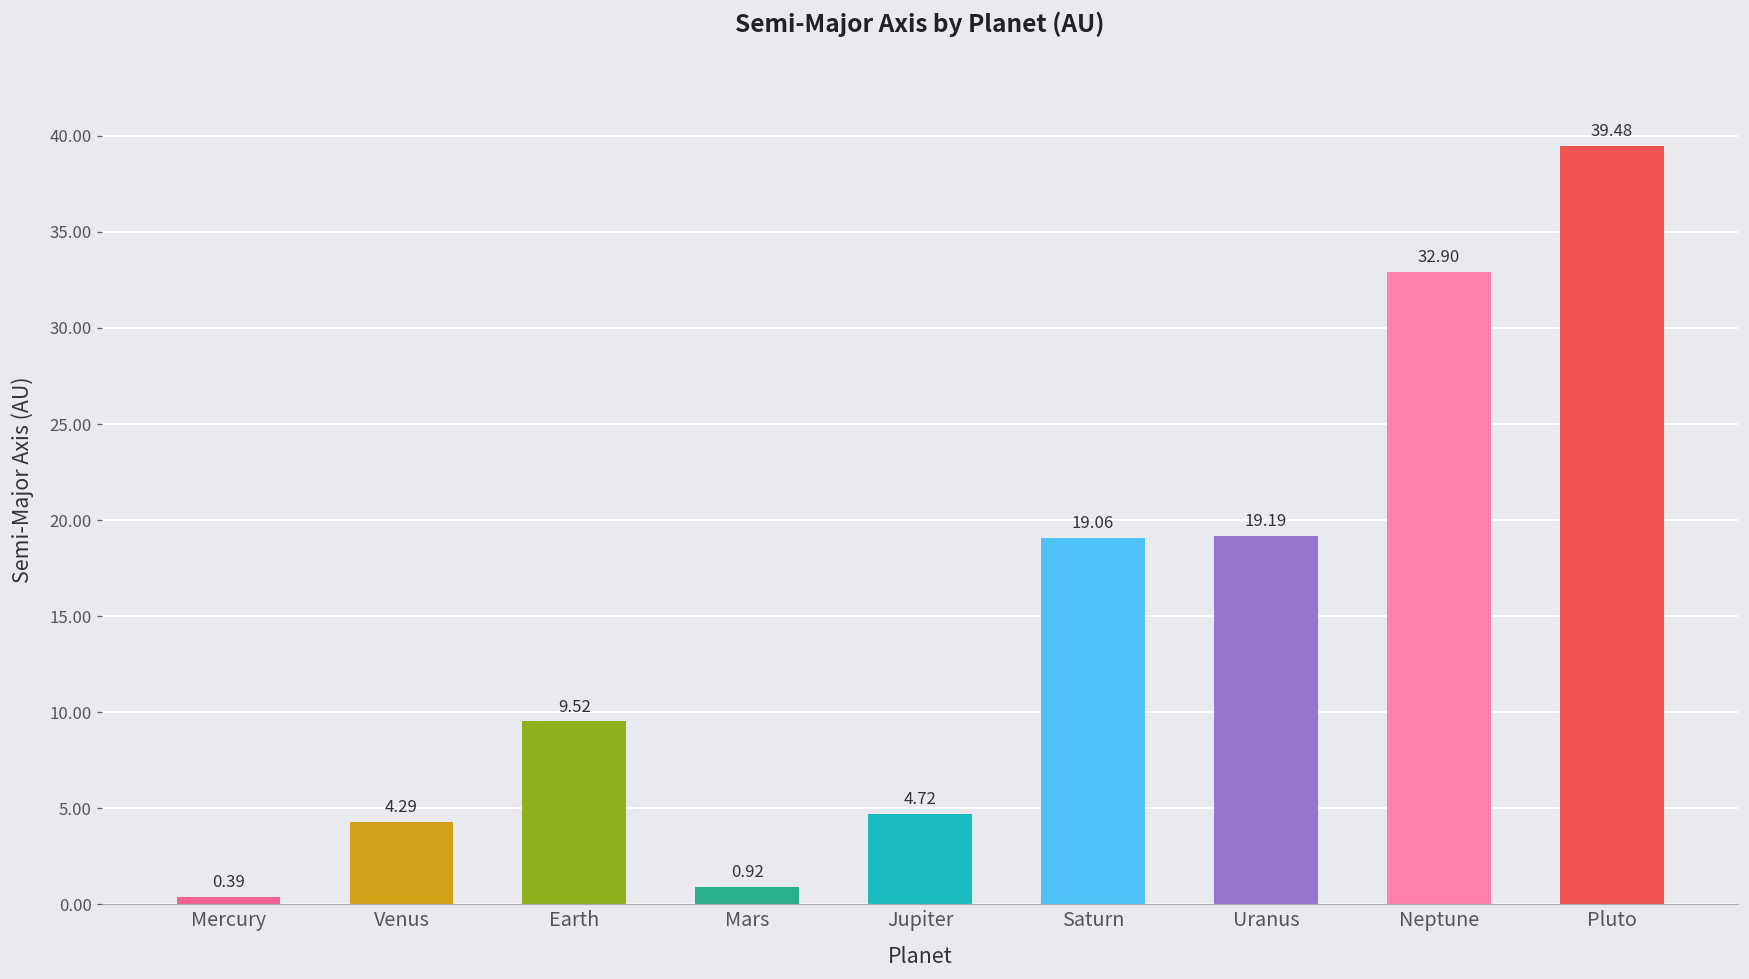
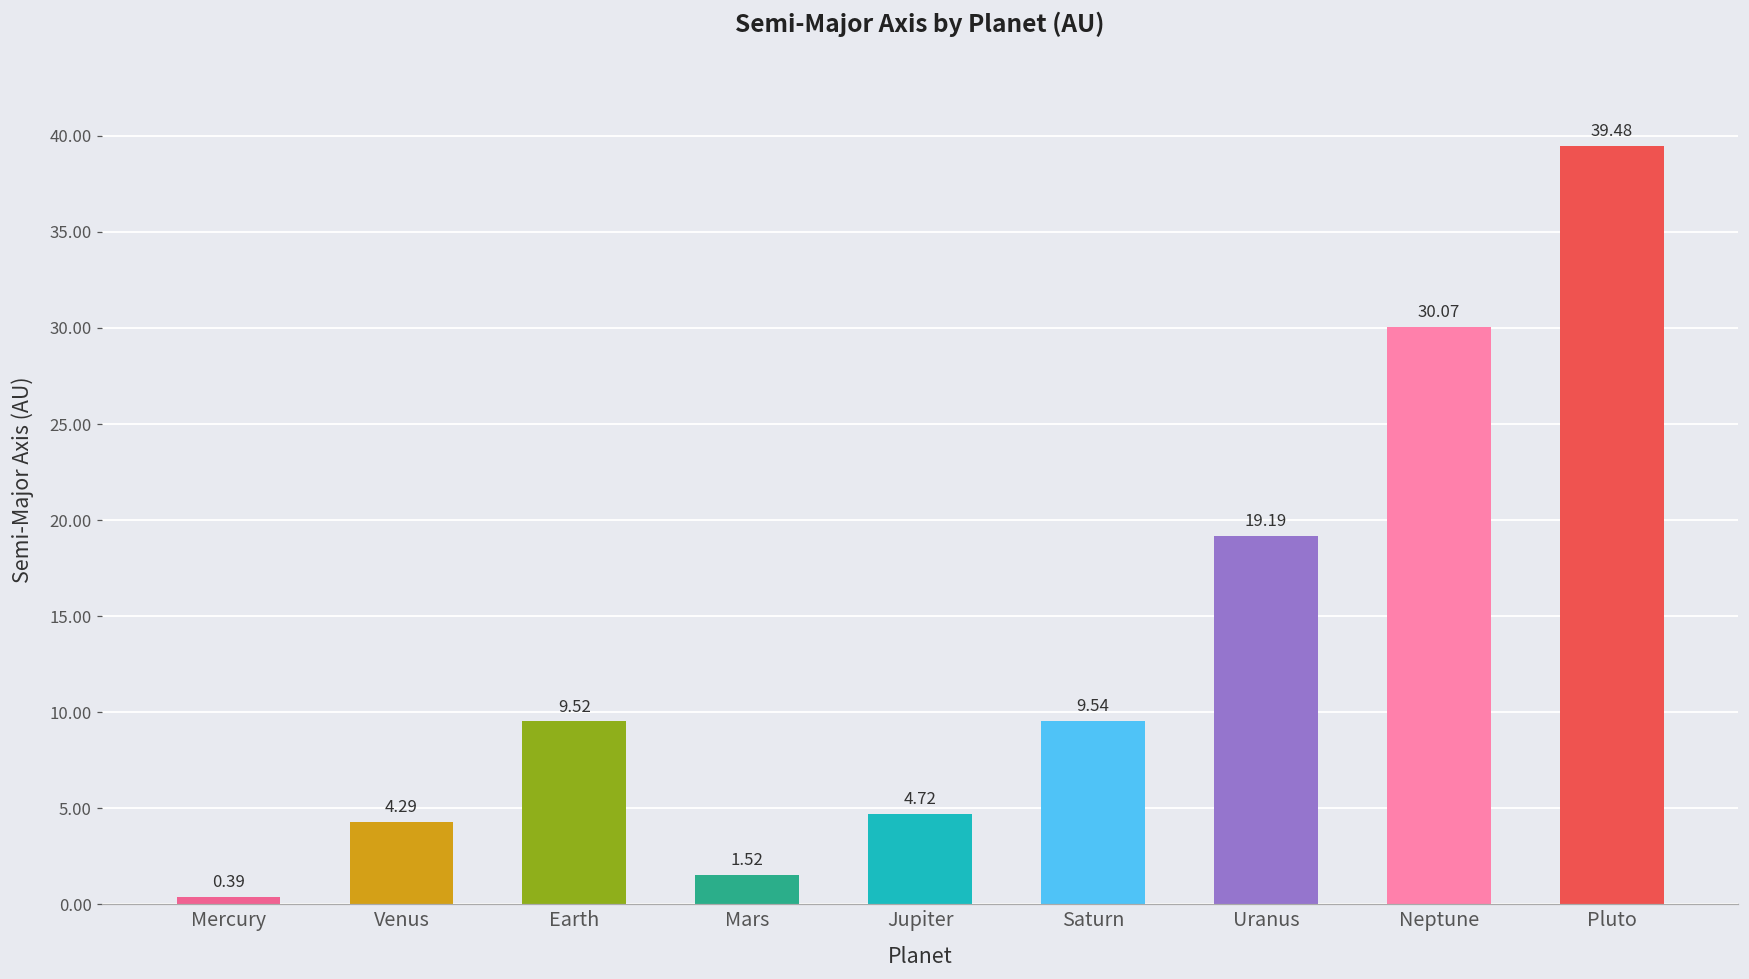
  {
    "Mercury": 0.39,
    "Venus": 4.29,
    "Earth": 9.52,
-   "Mars": 0.92,
+   "Mars": 1.52,
    "Jupiter": 4.72,
-   "Saturn": 19.06,
+   "Saturn": 9.54,
    "Uranus": 19.19,
-   "Neptune": 32.90,
+   "Neptune": 30.07,
    "Pluto": 39.48
  }
